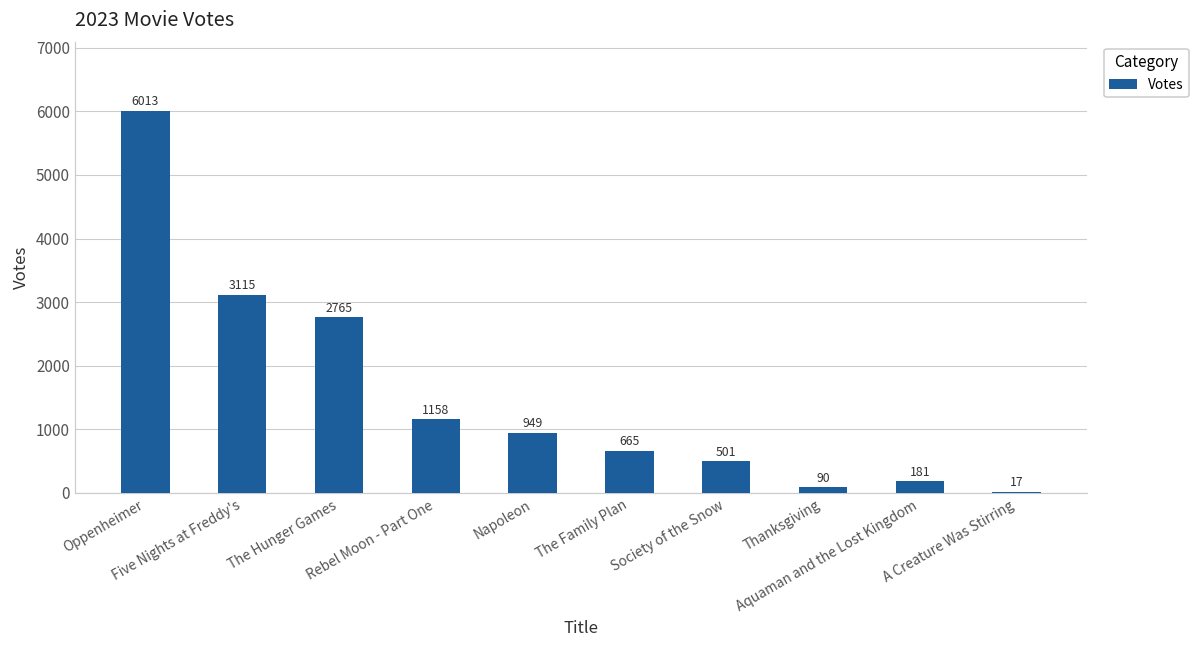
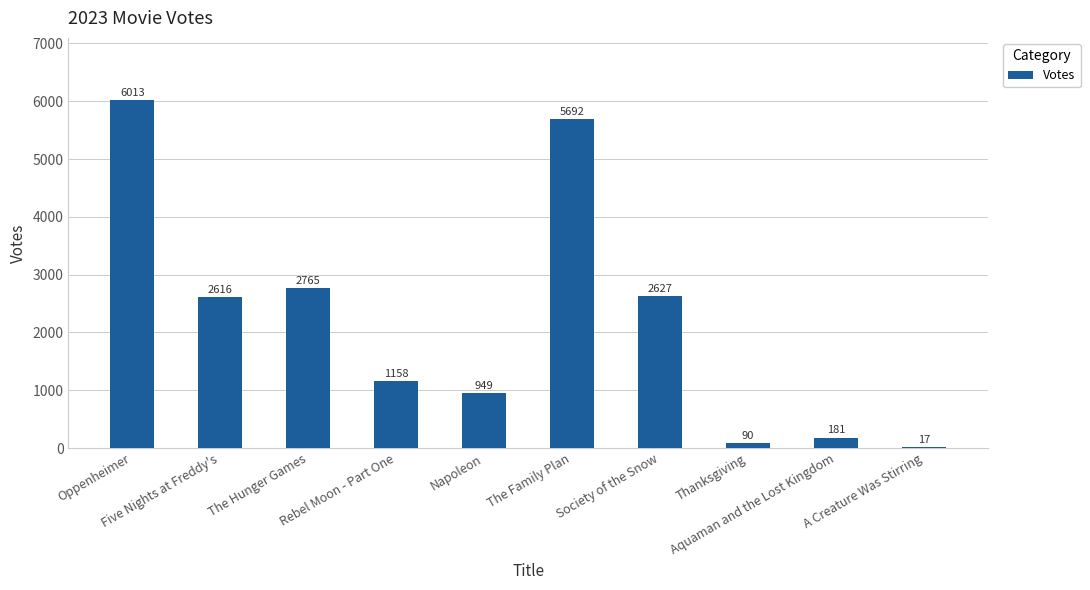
  {
    "Oppenheimer": 6013,
-   "Five Nights at Freddy's": 3115,
+   "Five Nights at Freddy's": 2616,
    "The Hunger Games": 2765,
    "Rebel Moon - Part One": 1158,
    "Napoleon": 949,
-   "The Family Plan": 665,
-   "Society of the Snow": 501,
+   "The Family Plan": 5692,
+   "Society of the Snow": 2627,
    "Thanksgiving": 90,
    "Aquaman and the Lost Kingdom": 181,
    "A Creature Was Stirring": 17
  }
